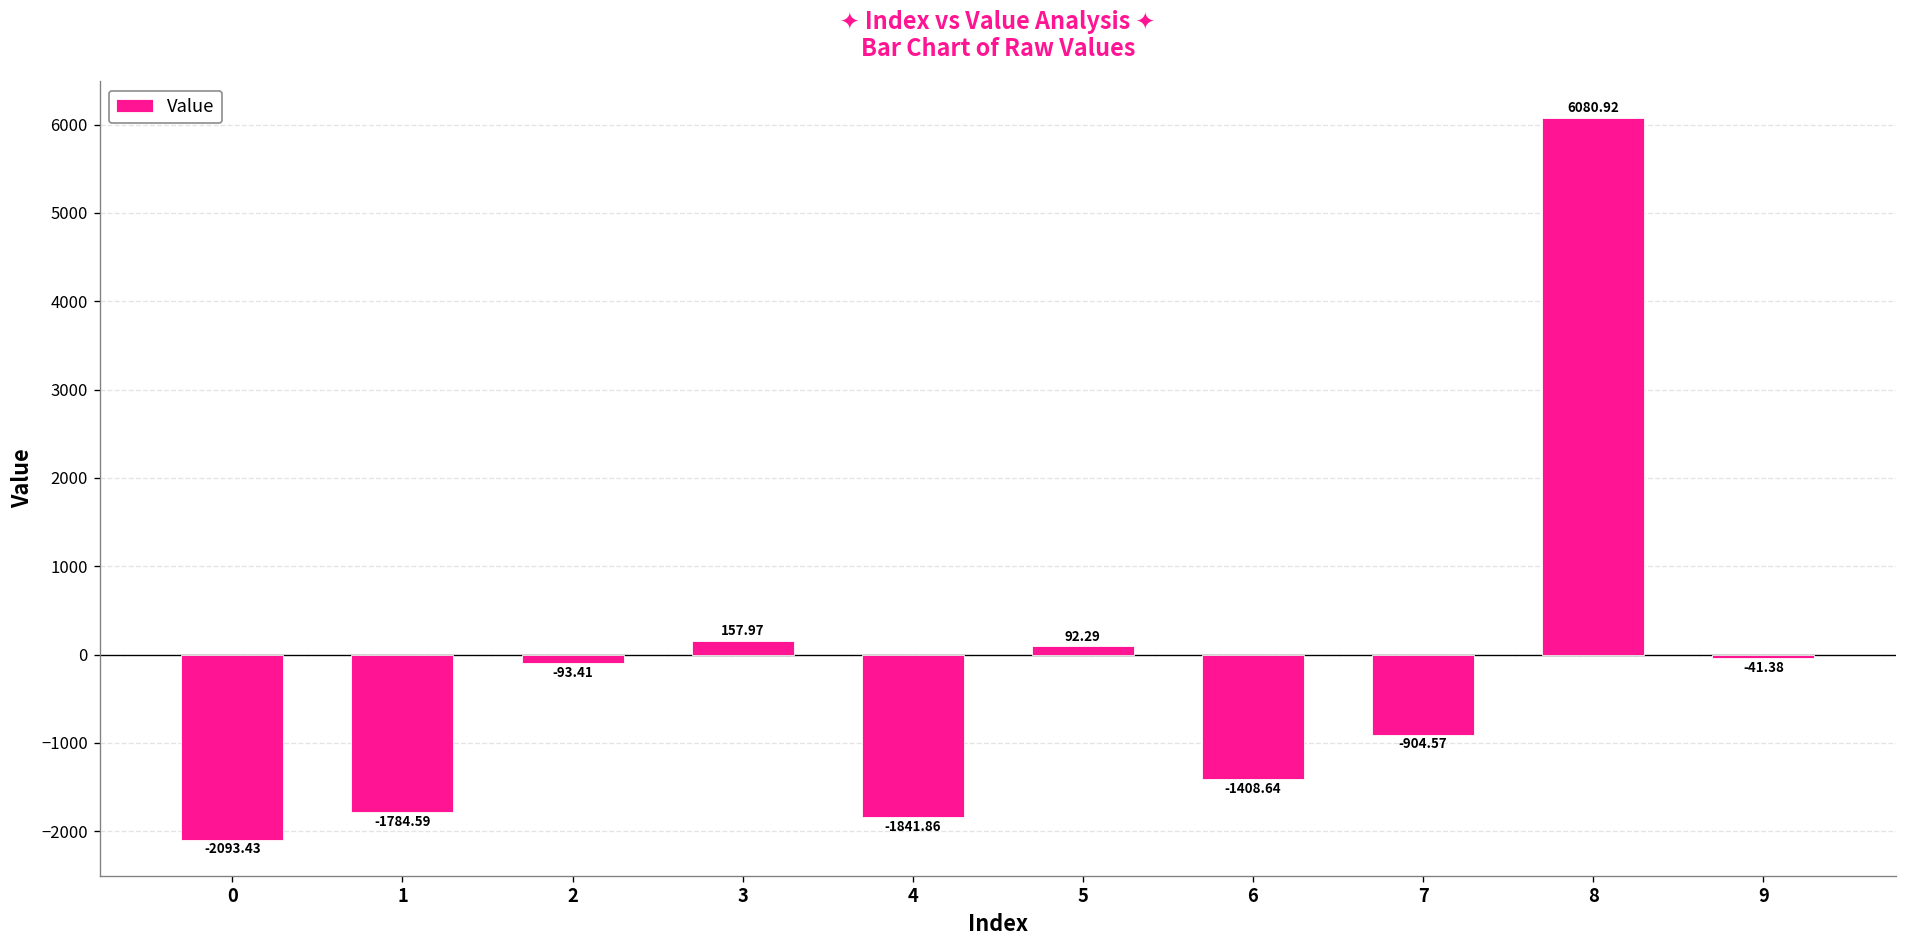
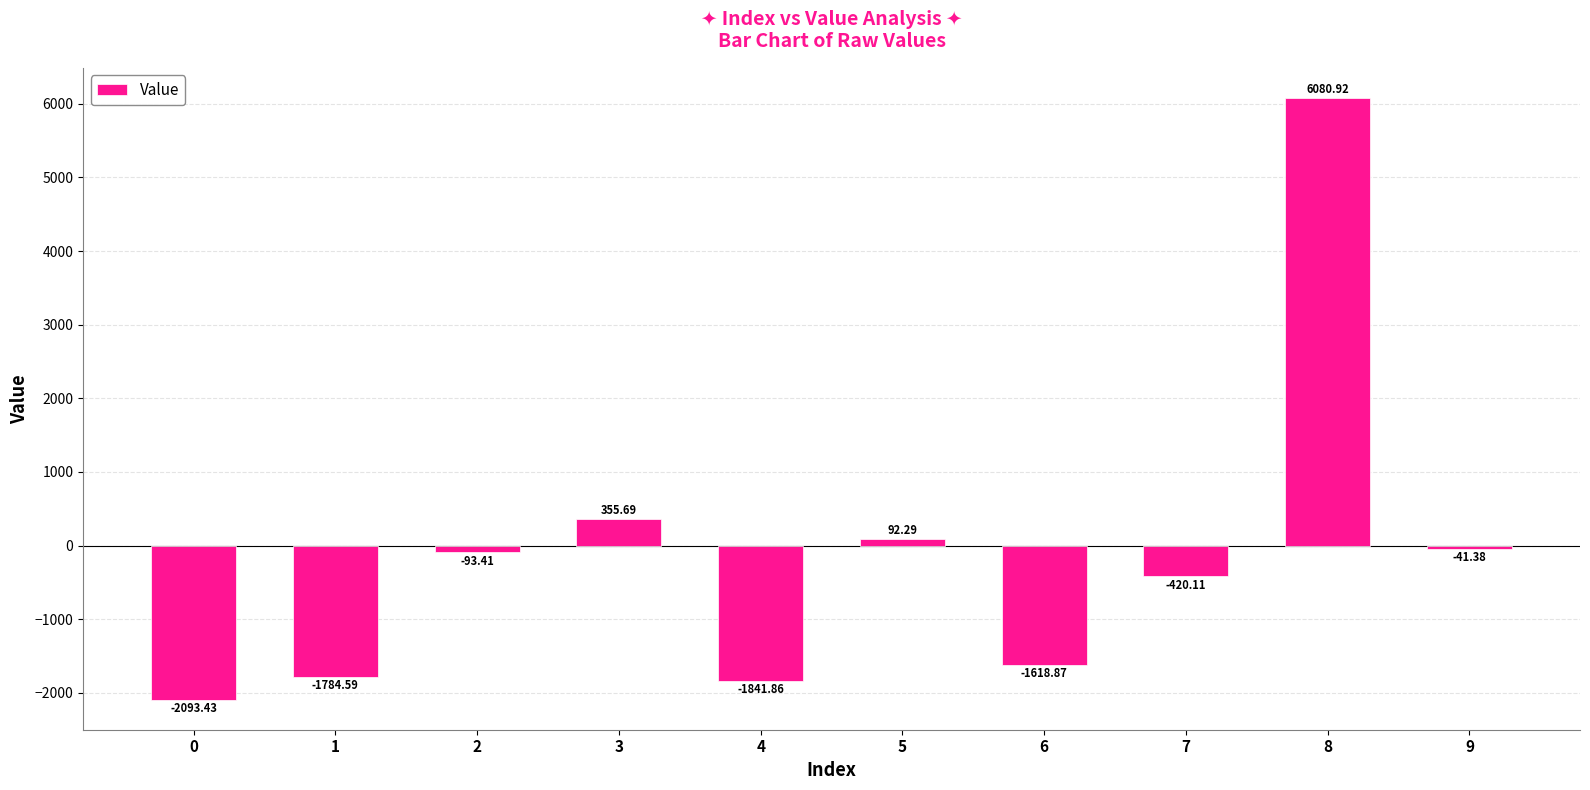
  {
    "0": -2093.43,
    "1": -1784.59,
    "2": -93.41,
-   "3": 157.97,
+   "3": 355.69,
    "4": -1841.86,
    "5": 92.29,
-   "6": -1408.64,
-   "7": -904.57,
+   "6": -1618.87,
+   "7": -420.11,
    "8": 6080.92,
    "9": -41.38
  }
